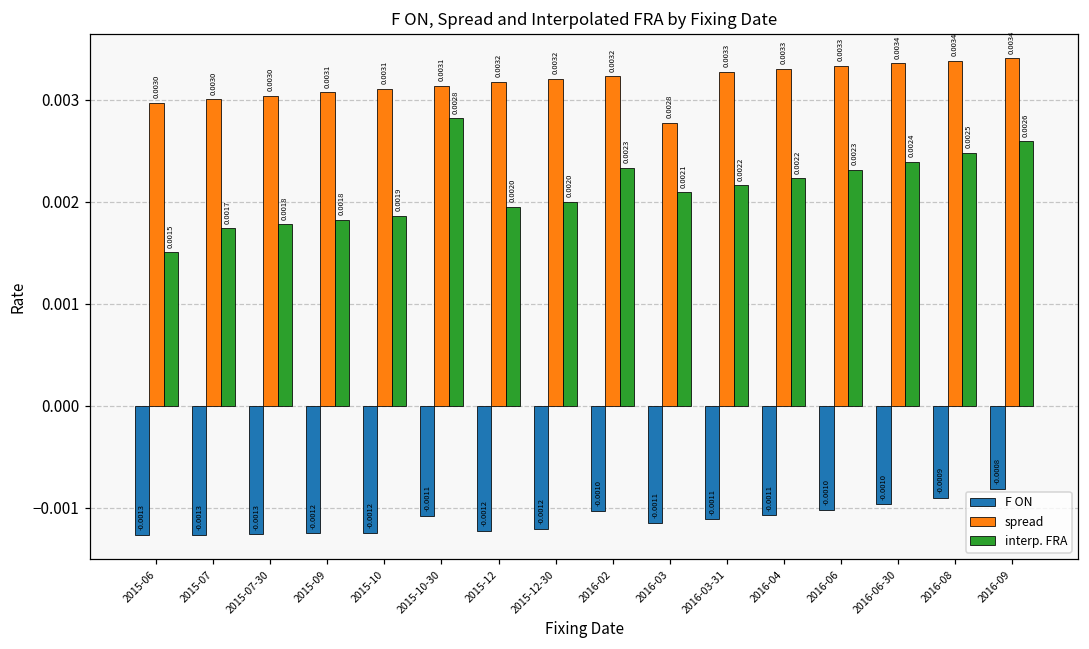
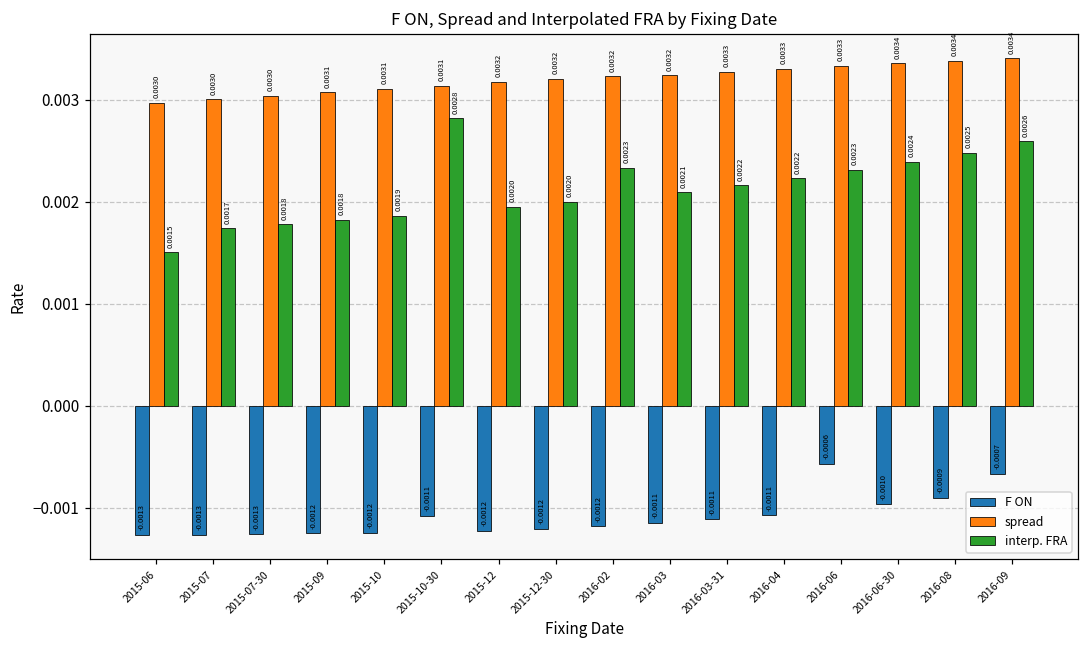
  {
    "F ON": {
      "2015-06": -0.0013,
      "2015-07": -0.0013,
      "2015-07-30": -0.0013,
      "2015-09": -0.0012,
      "2015-10": -0.0012,
      "2015-10-30": -0.0011,
      "2015-12": -0.0012,
      "2015-12-30": -0.0012,
-     "2016-02": -0.0010,
+     "2016-02": -0.0012,
      "2016-03": -0.0011,
      "2016-03-31": -0.0011,
      "2016-04": -0.0011,
-     "2016-06": -0.0010,
+     "2016-06": -0.0006,
      "2016-06-30": -0.0010,
      "2016-08": -0.0009,
-     "2016-09": -0.0008
+     "2016-09": -0.0007
    },
    "spread": {
      "2015-06": 0.0030,
      "2015-07": 0.0030,
      "2015-07-30": 0.0030,
      "2015-09": 0.0031,
      "2015-10": 0.0031,
      "2015-10-30": 0.0031,
      "2015-12": 0.0032,
      "2015-12-30": 0.0032,
      "2016-02": 0.0032,
-     "2016-03": 0.0028,
+     "2016-03": 0.0032,
      "2016-03-31": 0.0033,
      "2016-04": 0.0033,
      "2016-06": 0.0033,
      "2016-06-30": 0.0034,
      "2016-08": 0.0034,
      "2016-09": 0.0034
    },
    "interp. FRA": {
      "2015-06": 0.0015,
      "2015-07": 0.0017,
      "2015-07-30": 0.0018,
      "2015-09": 0.0018,
      "2015-10": 0.0019,
      "2015-10-30": 0.0028,
      "2015-12": 0.0020,
      "2015-12-30": 0.0020,
      "2016-02": 0.0023,
      "2016-03": 0.0021,
      "2016-03-31": 0.0022,
      "2016-04": 0.0022,
      "2016-06": 0.0023,
      "2016-06-30": 0.0024,
      "2016-08": 0.0025,
      "2016-09": 0.0026
    }
  }
